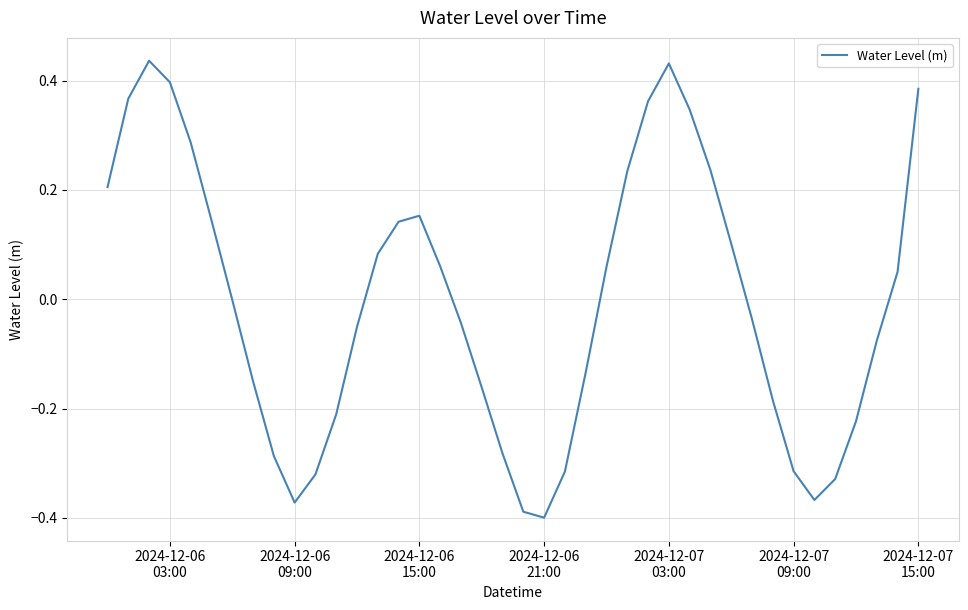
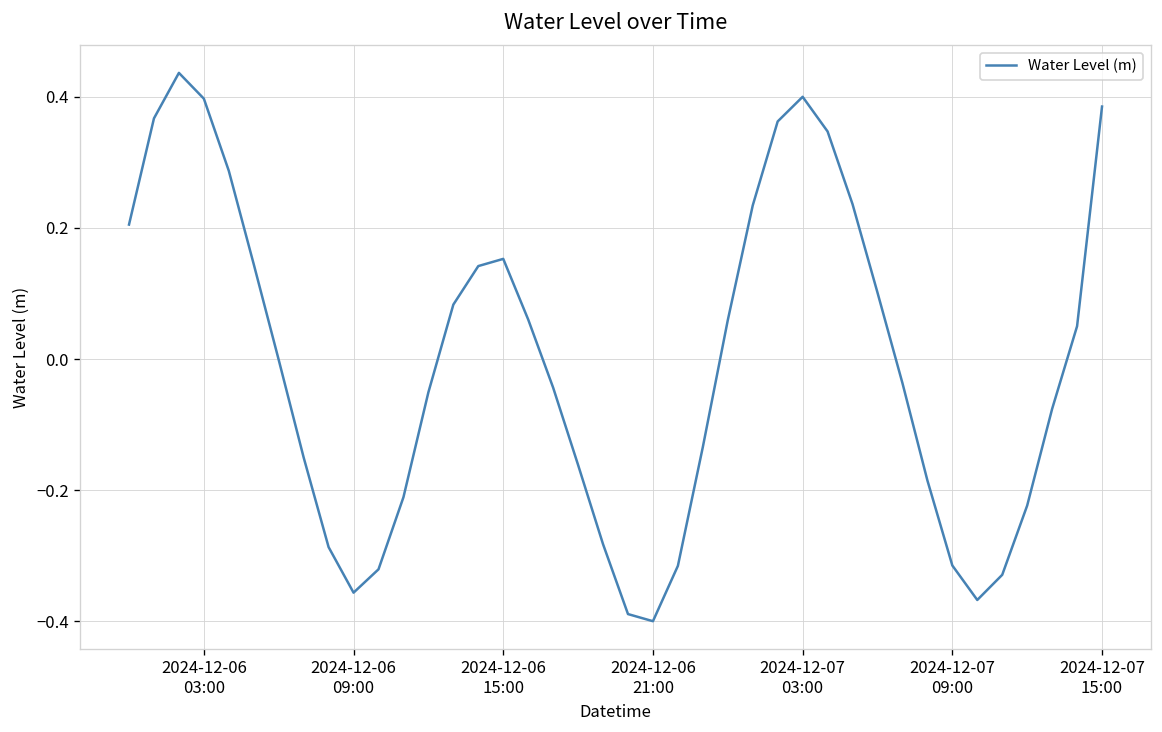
  {
    "2024-12-06 03:00": 0.40,
-   "2024-12-06 09:00": -0.37,
+   "2024-12-06 09:00": -0.36,
    "2024-12-06 15:00": 0.15,
    "2024-12-06 21:00": -0.40,
-   "2024-12-07 03:00": 0.43,
+   "2024-12-07 03:00": 0.40,
    "2024-12-07 09:00": -0.31,
    "2024-12-07 15:00": 0.39
  }
